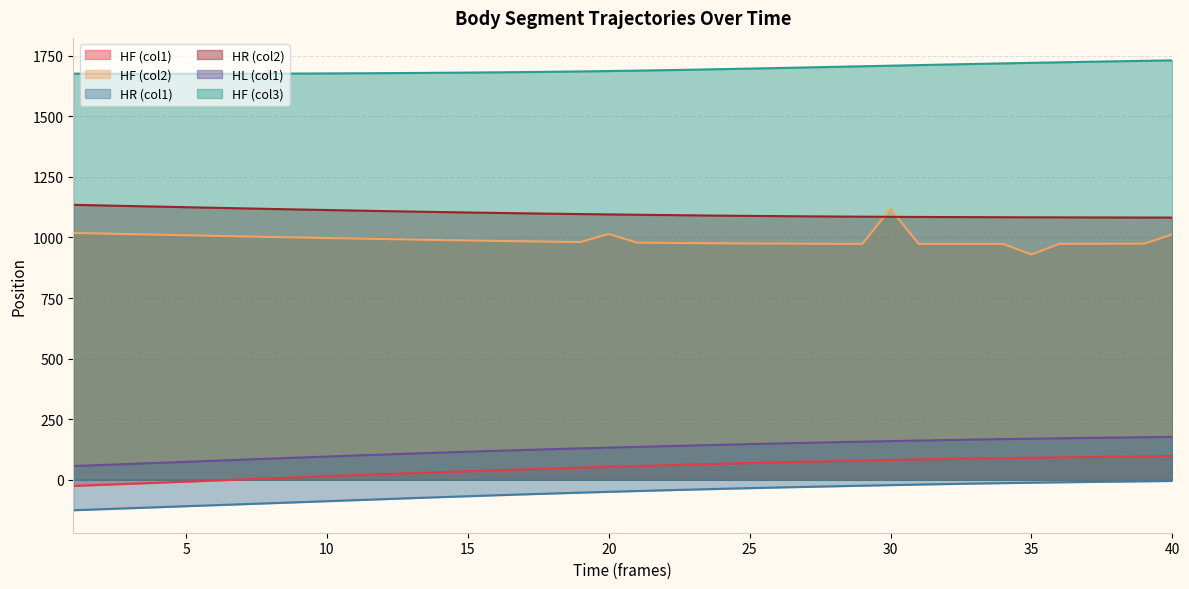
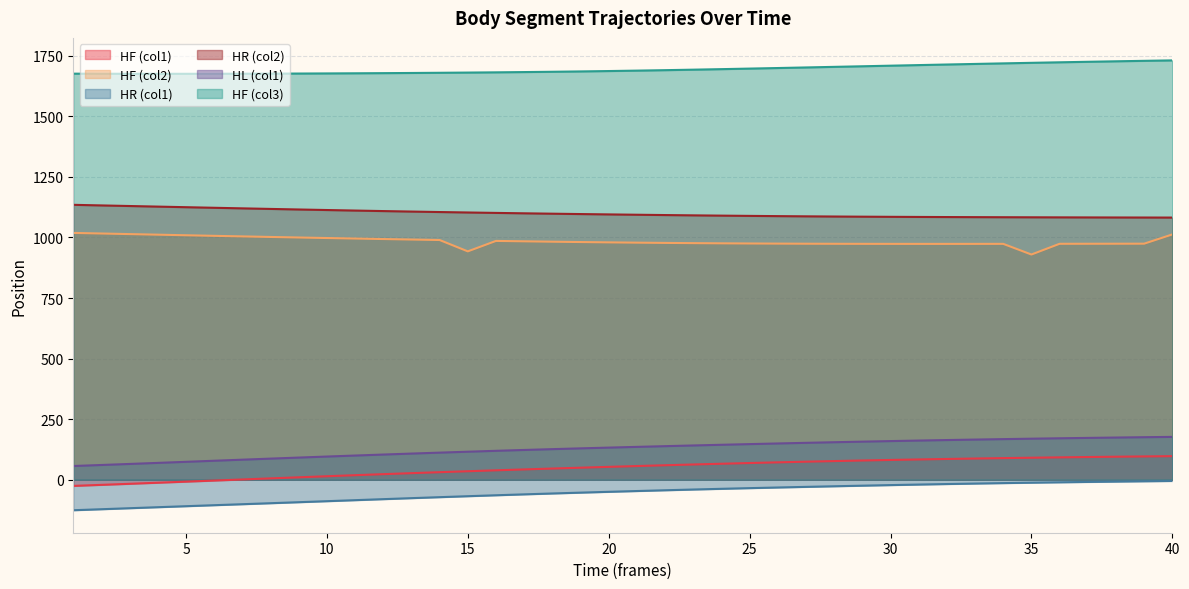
  {
    "HF (col2)": {
      "5": 1010,
      "10": 1000,
-     "15": 990,
-     "20": 1010,
+     "15": 940,
+     "20": 980,
      "25": 980,
-     "30": 1120,
+     "30": 970,
      "35": 930,
      "40": 1010
    }
  }
